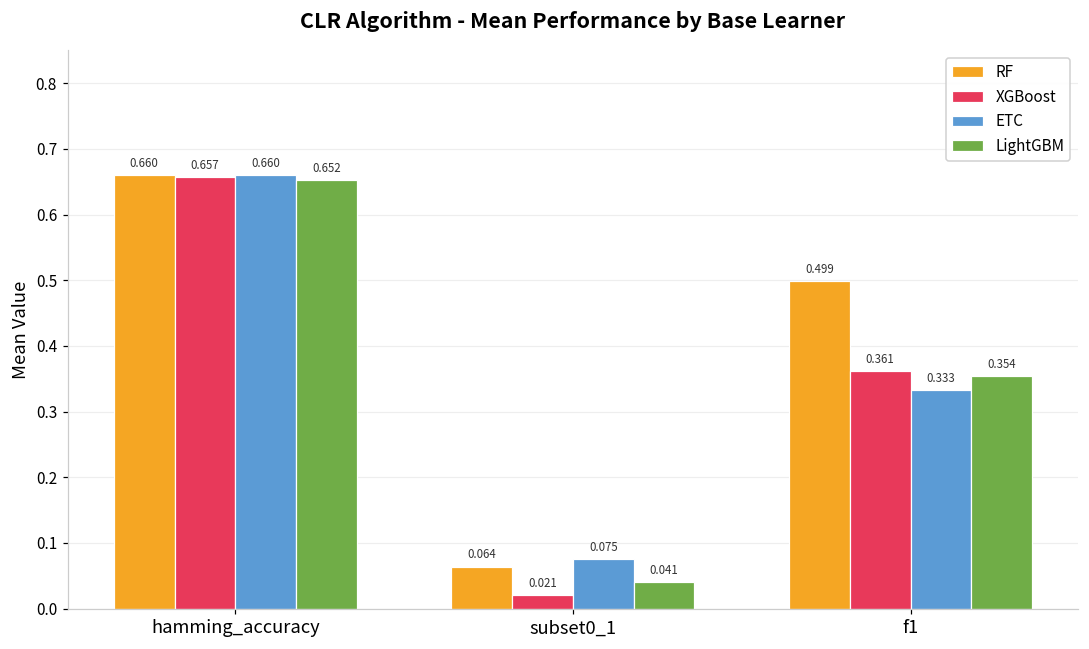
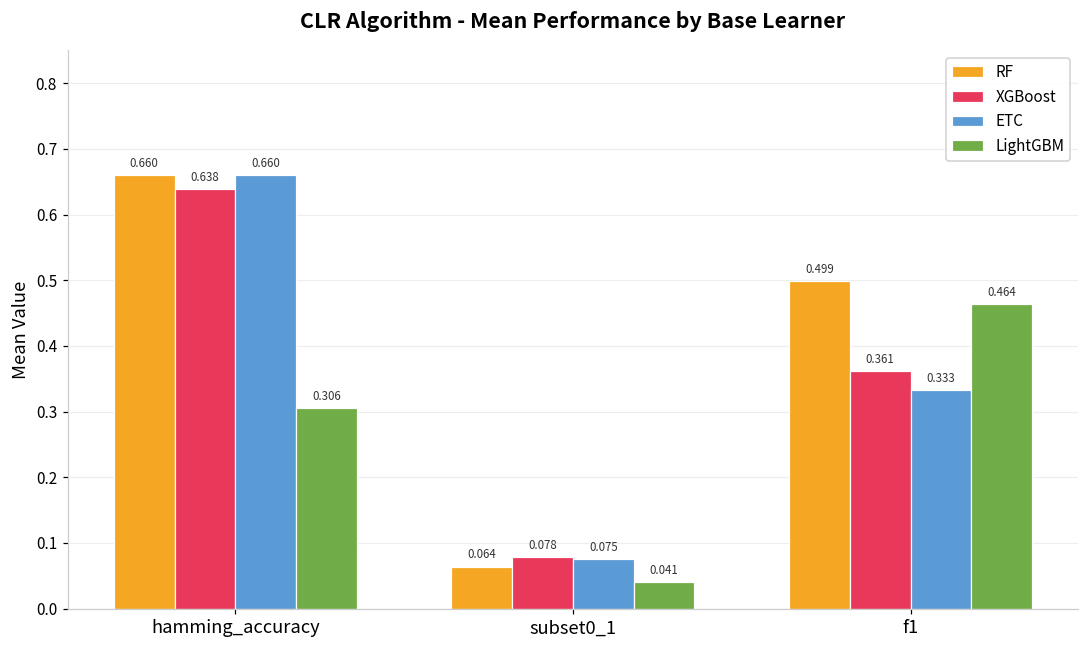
  {
    "RF": {
      "hamming_accuracy": 0.660,
      "subset0_1": 0.064,
      "f1": 0.499
    },
    "XGBoost": {
-     "hamming_accuracy": 0.657,
-     "subset0_1": 0.021,
+     "hamming_accuracy": 0.638,
+     "subset0_1": 0.078,
      "f1": 0.361
    },
    "ETC": {
      "hamming_accuracy": 0.660,
      "subset0_1": 0.075,
      "f1": 0.333
    },
    "LightGBM": {
-     "hamming_accuracy": 0.652,
+     "hamming_accuracy": 0.306,
      "subset0_1": 0.041,
-     "f1": 0.354
+     "f1": 0.464
    }
  }
